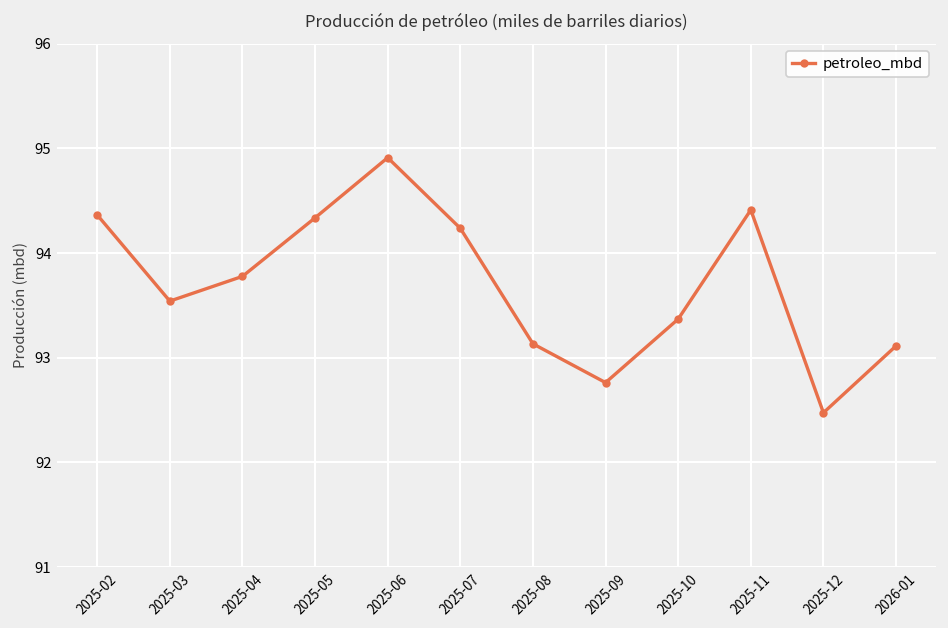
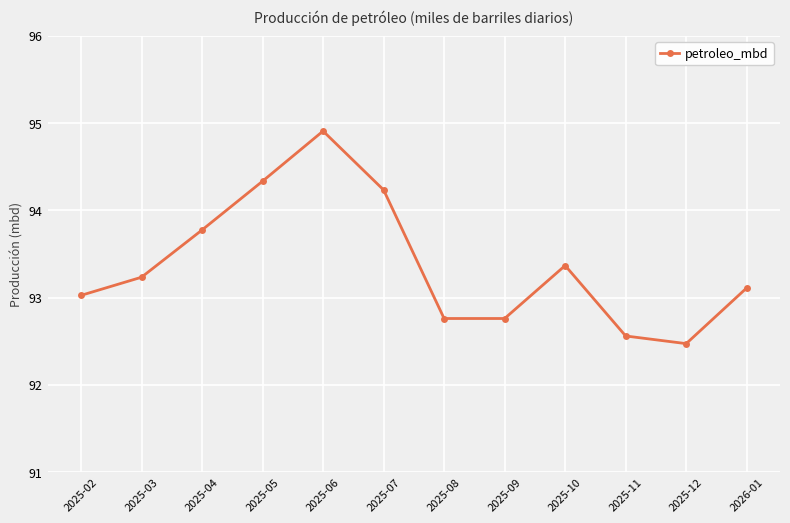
  {
-   "2025-02": 94.4,
-   "2025-03": 93.5,
+   "2025-02": 93.0,
+   "2025-03": 93.2,
    "2025-04": 93.8,
    "2025-05": 94.3,
    "2025-06": 94.9,
    "2025-07": 94.2,
-   "2025-08": 93.1,
+   "2025-08": 92.8,
    "2025-09": 92.8,
    "2025-10": 93.4,
-   "2025-11": 94.4,
+   "2025-11": 92.6,
    "2025-12": 92.5,
    "2026-01": 93.1
  }
